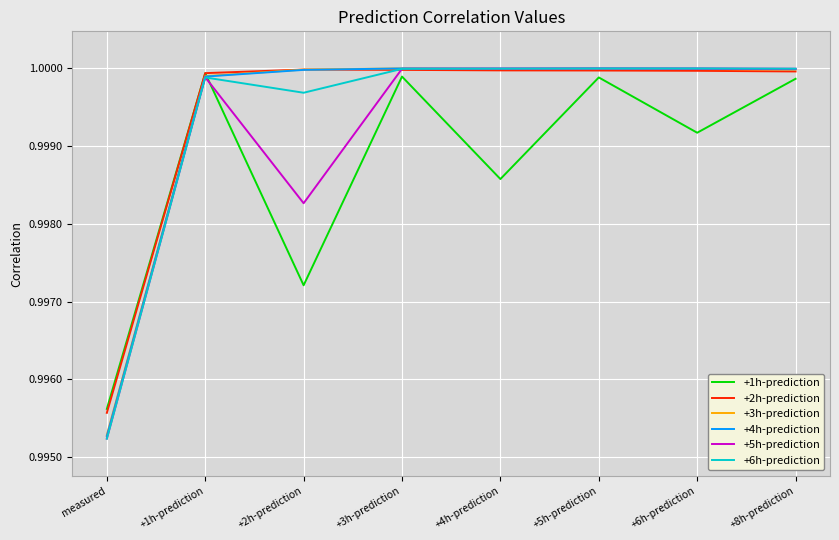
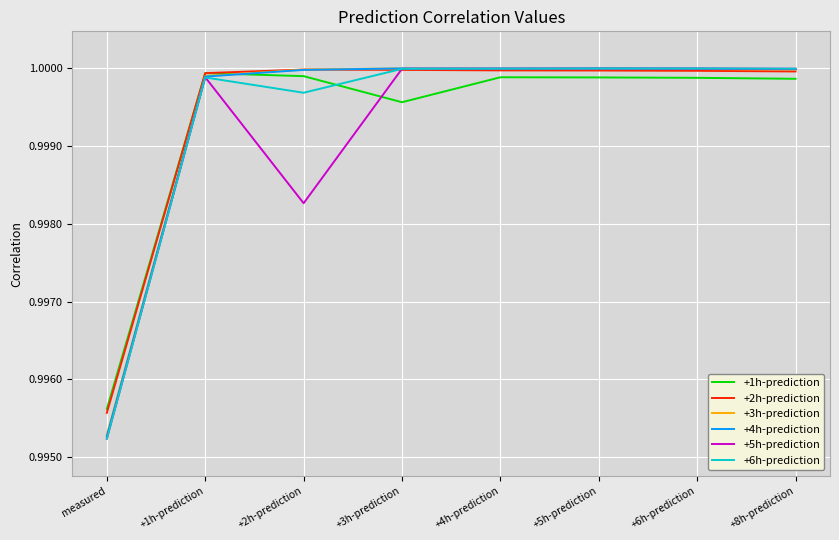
  {
    "+1h-prediction": {
      "measured": 0.9956,
-     "+2h-prediction": 0.9972,
-     "+3h-prediction": 0.9999,
-     "+4h-prediction": 0.9986,
+     "+2h-prediction": 0.9999,
+     "+3h-prediction": 0.9996,
+     "+4h-prediction": 0.9999,
      "+5h-prediction": 0.9999,
-     "+6h-prediction": 0.9992,
+     "+6h-prediction": 0.9999,
      "+8h-prediction": 0.9999
    },
    "+2h-prediction": {
      "measured": 0.9956
    },
    "+5h-prediction": {
      "+2h-prediction": 0.9983
    },
    "+6h-prediction": {
      "+2h-prediction": 0.9997
    }
  }
